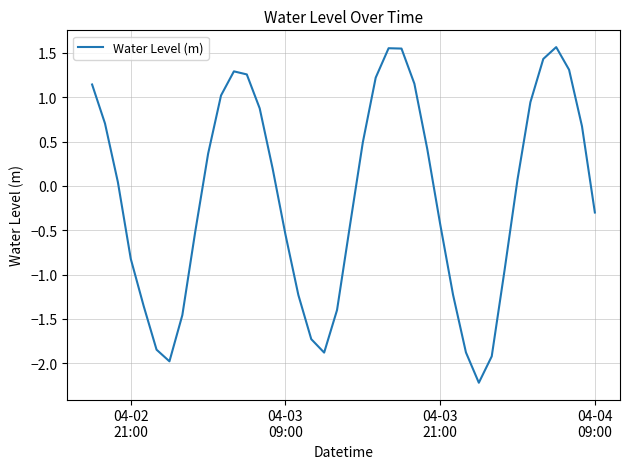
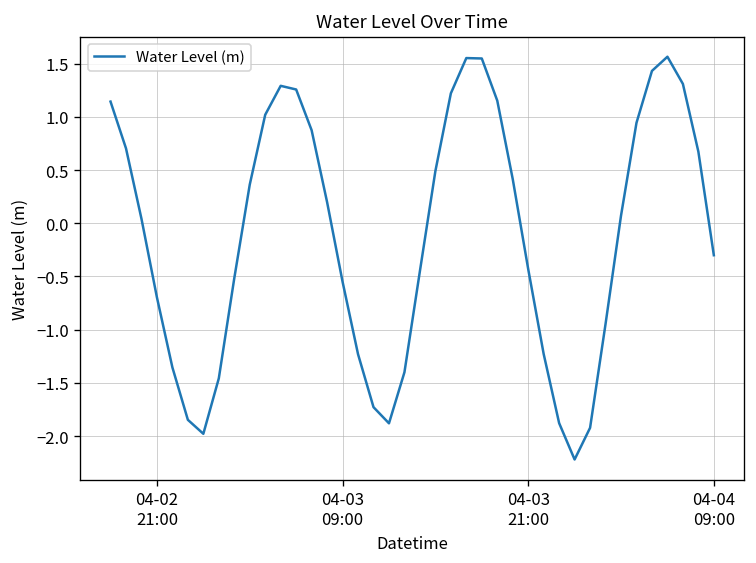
  {
-   "04-02 21:00": -0.8,
+   "04-02 21:00": -0.7,
    "04-03 09:00": -0.6,
    "04-03 21:00": -0.4,
    "04-04 09:00": -0.3
  }
